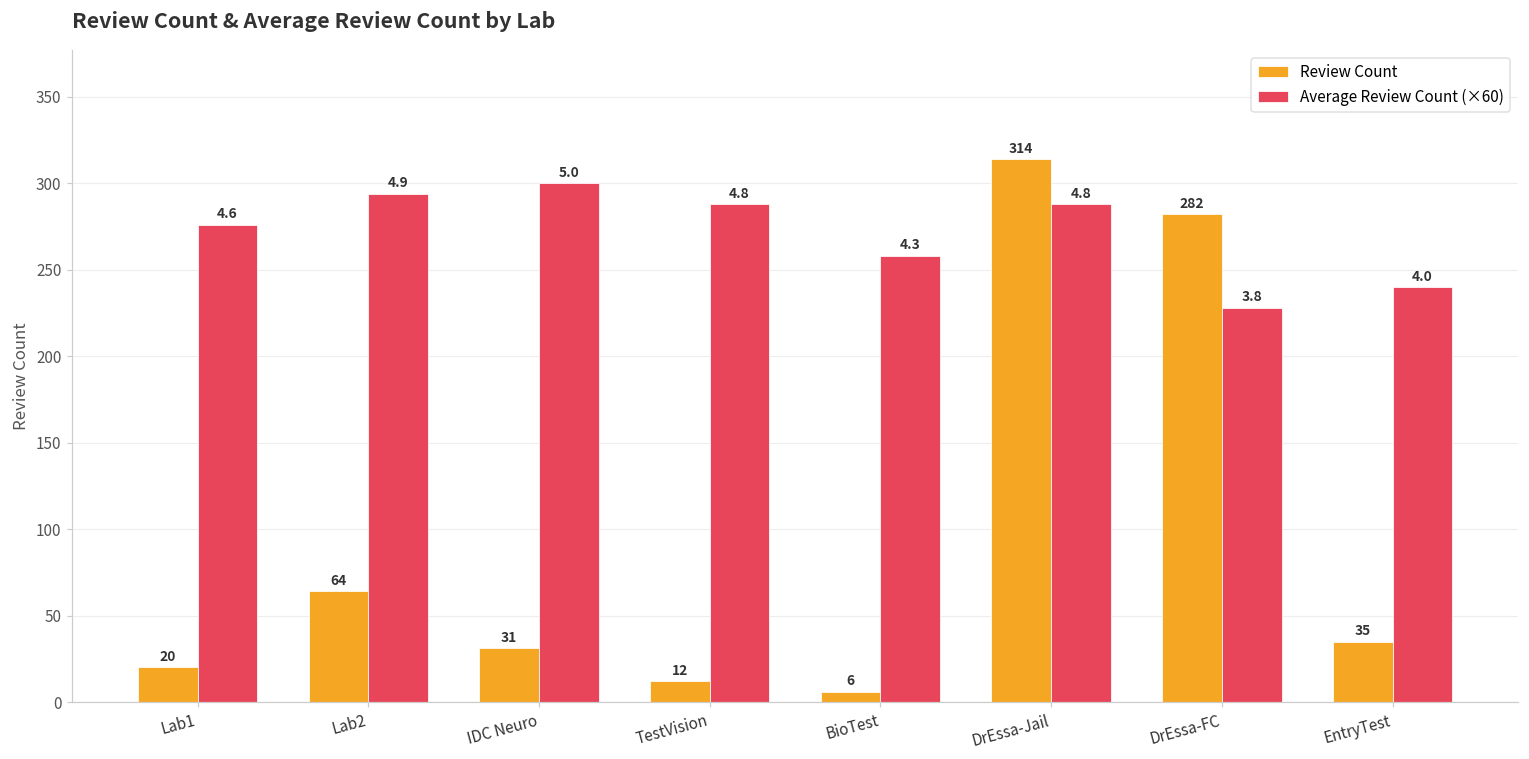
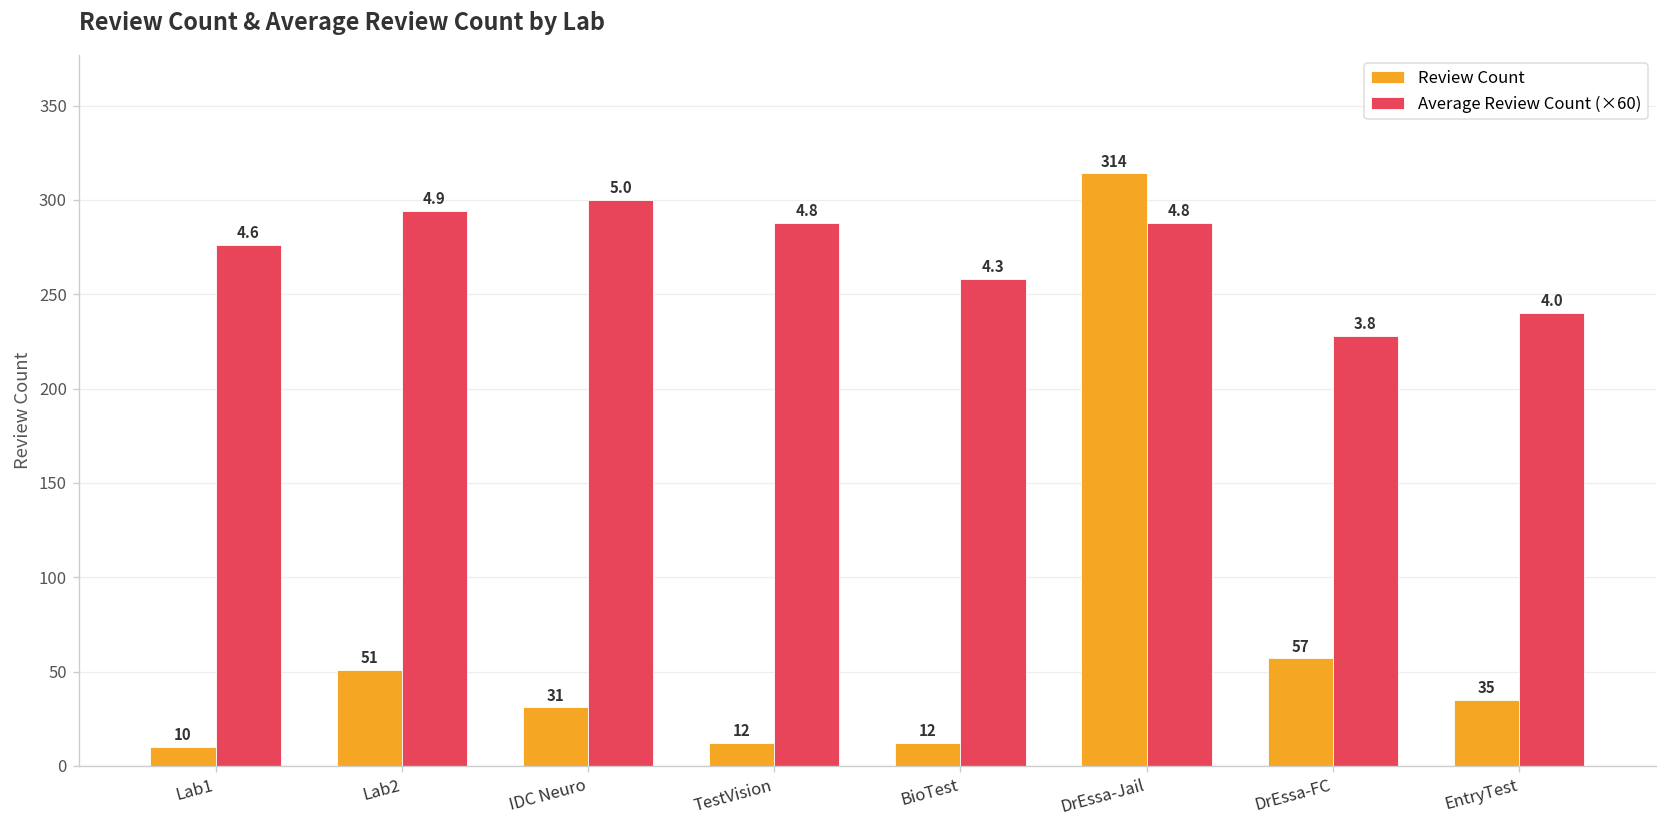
  {
    "Review Count": {
-     "Lab1": 20,
-     "Lab2": 64,
+     "Lab1": 10,
+     "Lab2": 51,
      "IDC Neuro": 31,
      "TestVision": 12,
-     "BioTest": 6,
+     "BioTest": 12,
      "DrEssa-Jail": 314,
-     "DrEssa-FC": 282,
+     "DrEssa-FC": 57,
      "EntryTest": 35
    }
  }
